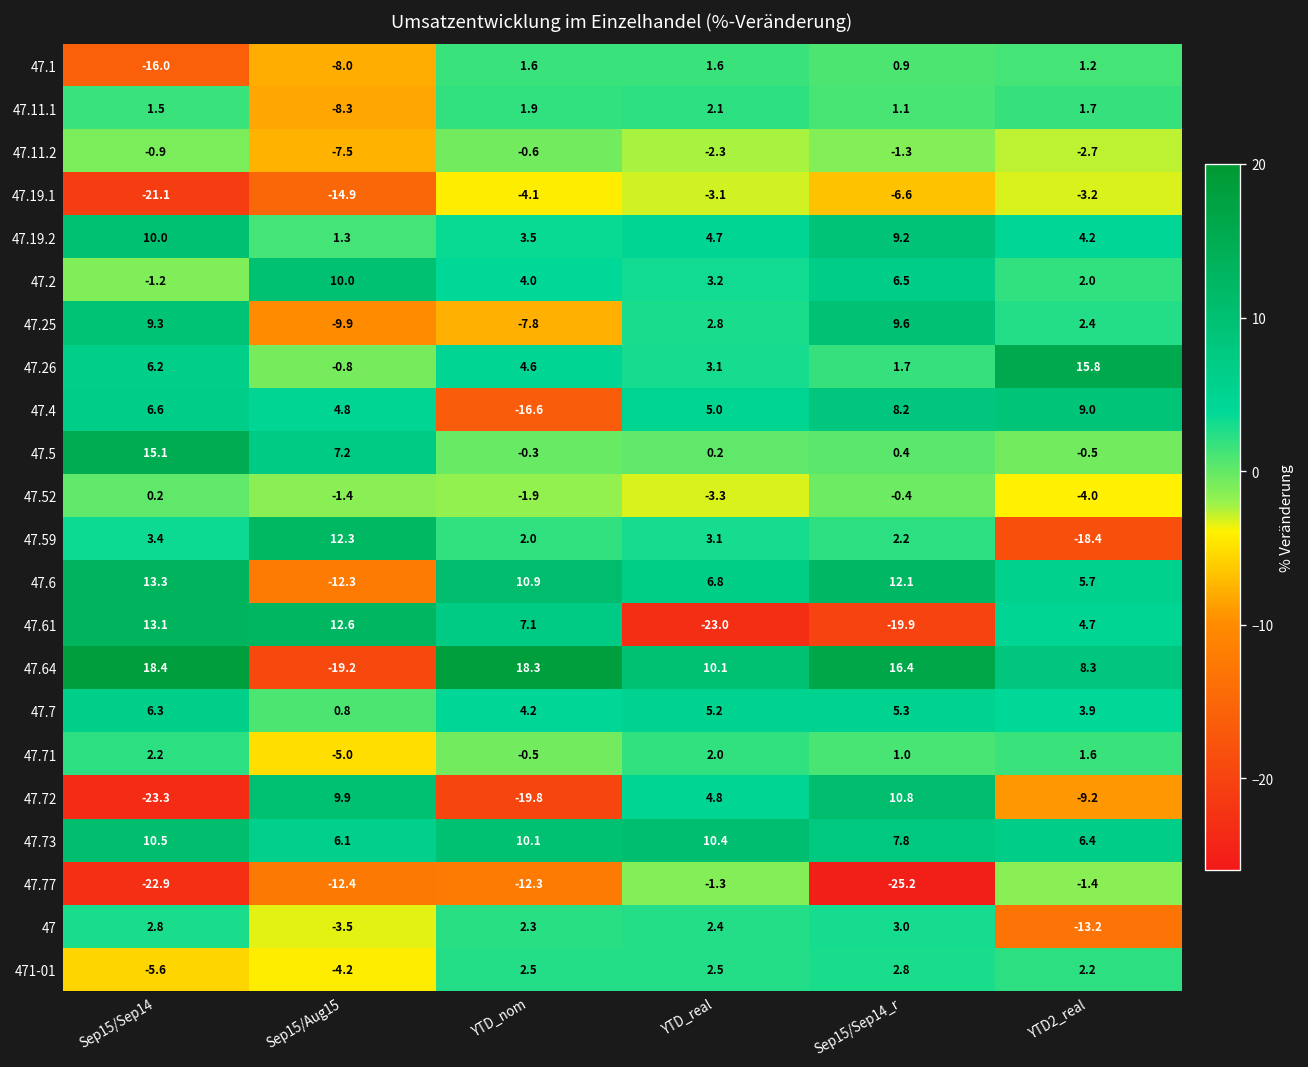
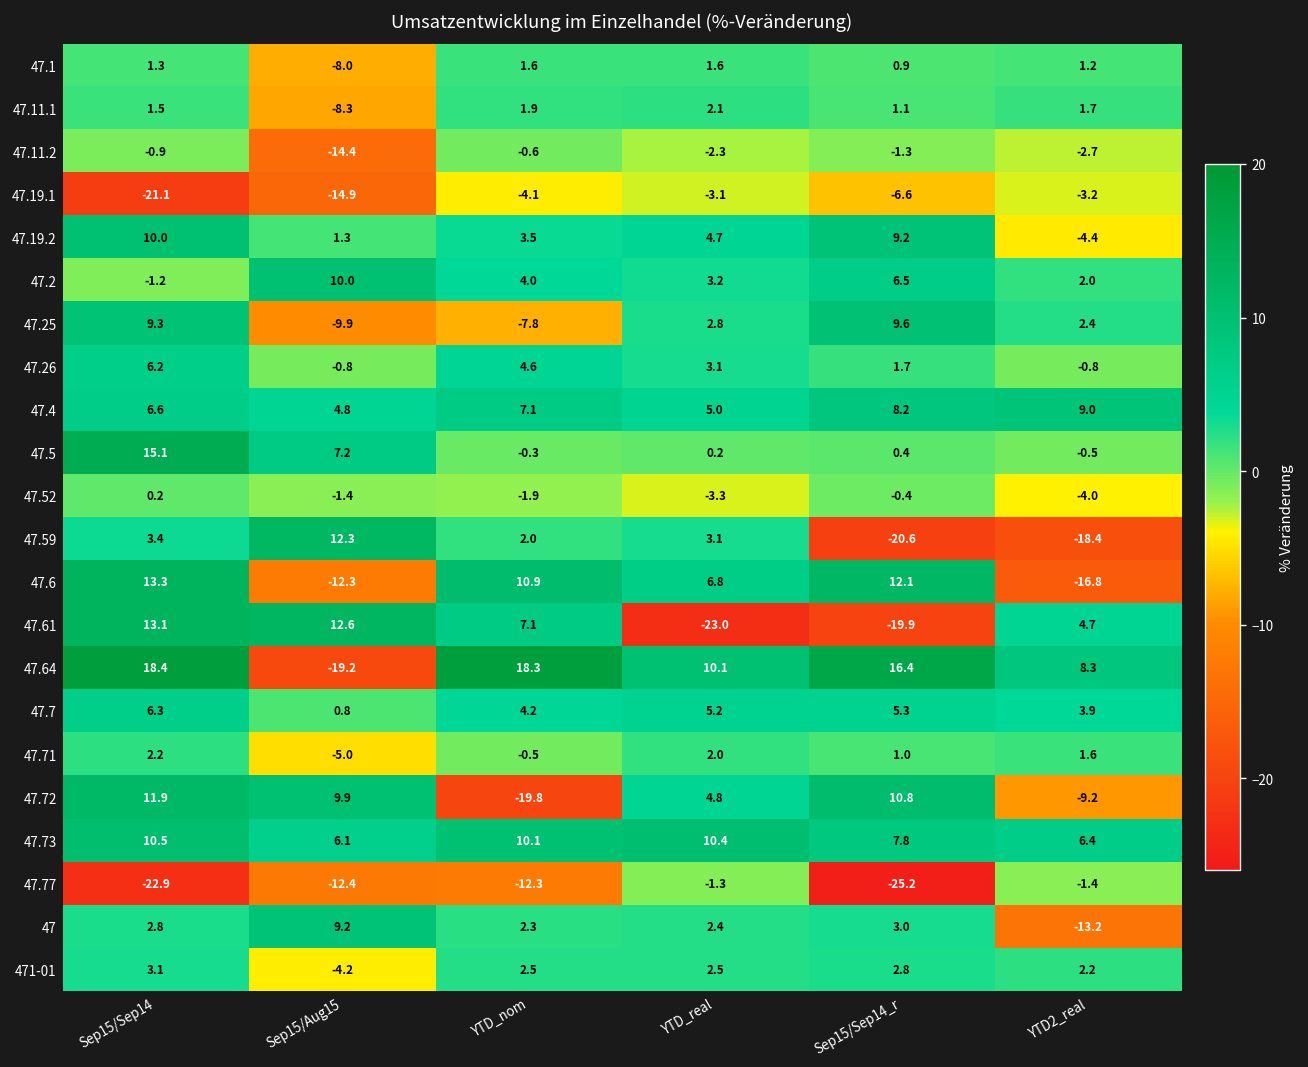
  {
    "47.1": {
-     "Sep15/Sep14": -16.0,
+     "Sep15/Sep14": 1.3,
      "Sep15/Aug15": -8.0,
      "YTD_nom": 1.6,
      "YTD_real": 1.6,
      "Sep15/Sep14_r": 0.9,
      "YTD2_real": 1.2
    },
    "47.11.1": {
      "Sep15/Sep14": 1.5,
      "Sep15/Aug15": -8.3,
      "YTD_nom": 1.9,
      "YTD_real": 2.1,
      "Sep15/Sep14_r": 1.1,
      "YTD2_real": 1.7
    },
    "47.11.2": {
      "Sep15/Sep14": -0.9,
-     "Sep15/Aug15": -7.5,
+     "Sep15/Aug15": -14.4,
      "YTD_nom": -0.6,
      "YTD_real": -2.3,
      "Sep15/Sep14_r": -1.3,
      "YTD2_real": -2.7
    },
    "47.19.1": {
      "Sep15/Sep14": -21.1,
      "Sep15/Aug15": -14.9,
      "YTD_nom": -4.1,
      "YTD_real": -3.1,
      "Sep15/Sep14_r": -6.6,
      "YTD2_real": -3.2
    },
    "47.19.2": {
      "Sep15/Sep14": 10.0,
      "Sep15/Aug15": 1.3,
      "YTD_nom": 3.5,
      "YTD_real": 4.7,
      "Sep15/Sep14_r": 9.2,
-     "YTD2_real": 4.2
+     "YTD2_real": -4.4
    },
    "47.2": {
      "Sep15/Sep14": -1.2,
      "Sep15/Aug15": 10.0,
      "YTD_nom": 4.0,
      "YTD_real": 3.2,
      "Sep15/Sep14_r": 6.5,
      "YTD2_real": 2.0
    },
    "47.25": {
      "Sep15/Sep14": 9.3,
      "Sep15/Aug15": -9.9,
      "YTD_nom": -7.8,
      "YTD_real": 2.8,
      "Sep15/Sep14_r": 9.6,
      "YTD2_real": 2.4
    },
    "47.26": {
      "Sep15/Sep14": 6.2,
      "Sep15/Aug15": -0.8,
      "YTD_nom": 4.6,
      "YTD_real": 3.1,
      "Sep15/Sep14_r": 1.7,
-     "YTD2_real": 15.8
+     "YTD2_real": -0.8
    },
    "47.4": {
      "Sep15/Sep14": 6.6,
      "Sep15/Aug15": 4.8,
-     "YTD_nom": -16.6,
+     "YTD_nom": 7.1,
      "YTD_real": 5.0,
      "Sep15/Sep14_r": 8.2,
      "YTD2_real": 9.0
    },
    "47.5": {
      "Sep15/Sep14": 15.1,
      "Sep15/Aug15": 7.2,
      "YTD_nom": -0.3,
      "YTD_real": 0.2,
      "Sep15/Sep14_r": 0.4,
      "YTD2_real": -0.5
    },
    "47.52": {
      "Sep15/Sep14": 0.2,
      "Sep15/Aug15": -1.4,
      "YTD_nom": -1.9,
      "YTD_real": -3.3,
      "Sep15/Sep14_r": -0.4,
      "YTD2_real": -4.0
    },
    "47.59": {
      "Sep15/Sep14": 3.4,
      "Sep15/Aug15": 12.3,
      "YTD_nom": 2.0,
      "YTD_real": 3.1,
-     "Sep15/Sep14_r": 2.2,
+     "Sep15/Sep14_r": -20.6,
      "YTD2_real": -18.4
    },
    "47.6": {
      "Sep15/Sep14": 13.3,
      "Sep15/Aug15": -12.3,
      "YTD_nom": 10.9,
      "YTD_real": 6.8,
      "Sep15/Sep14_r": 12.1,
-     "YTD2_real": 5.7
+     "YTD2_real": -16.8
    },
    "47.61": {
      "Sep15/Sep14": 13.1,
      "Sep15/Aug15": 12.6,
      "YTD_nom": 7.1,
      "YTD_real": -23.0,
      "Sep15/Sep14_r": -19.9,
      "YTD2_real": 4.7
    },
    "47.64": {
      "Sep15/Sep14": 18.4,
      "Sep15/Aug15": -19.2,
      "YTD_nom": 18.3,
      "YTD_real": 10.1,
      "Sep15/Sep14_r": 16.4,
      "YTD2_real": 8.3
    },
    "47.7": {
      "Sep15/Sep14": 6.3,
      "Sep15/Aug15": 0.8,
      "YTD_nom": 4.2,
      "YTD_real": 5.2,
      "Sep15/Sep14_r": 5.3,
      "YTD2_real": 3.9
    },
    "47.71": {
      "Sep15/Sep14": 2.2,
      "Sep15/Aug15": -5.0,
      "YTD_nom": -0.5,
      "YTD_real": 2.0,
      "Sep15/Sep14_r": 1.0,
      "YTD2_real": 1.6
    },
    "47.72": {
-     "Sep15/Sep14": -23.3,
+     "Sep15/Sep14": 11.9,
      "Sep15/Aug15": 9.9,
      "YTD_nom": -19.8,
      "YTD_real": 4.8,
      "Sep15/Sep14_r": 10.8,
      "YTD2_real": -9.2
    },
    "47.73": {
      "Sep15/Sep14": 10.5,
      "Sep15/Aug15": 6.1,
      "YTD_nom": 10.1,
      "YTD_real": 10.4,
      "Sep15/Sep14_r": 7.8,
      "YTD2_real": 6.4
    },
    "47.77": {
      "Sep15/Sep14": -22.9,
      "Sep15/Aug15": -12.4,
      "YTD_nom": -12.3,
      "YTD_real": -1.3,
      "Sep15/Sep14_r": -25.2,
      "YTD2_real": -1.4
    },
    "47": {
      "Sep15/Sep14": 2.8,
-     "Sep15/Aug15": -3.5,
+     "Sep15/Aug15": 9.2,
      "YTD_nom": 2.3,
      "YTD_real": 2.4,
      "Sep15/Sep14_r": 3.0,
      "YTD2_real": -13.2
    },
    "471-01": {
-     "Sep15/Sep14": -5.6,
+     "Sep15/Sep14": 3.1,
      "Sep15/Aug15": -4.2,
      "YTD_nom": 2.5,
      "YTD_real": 2.5,
      "Sep15/Sep14_r": 2.8,
      "YTD2_real": 2.2
    }
  }
